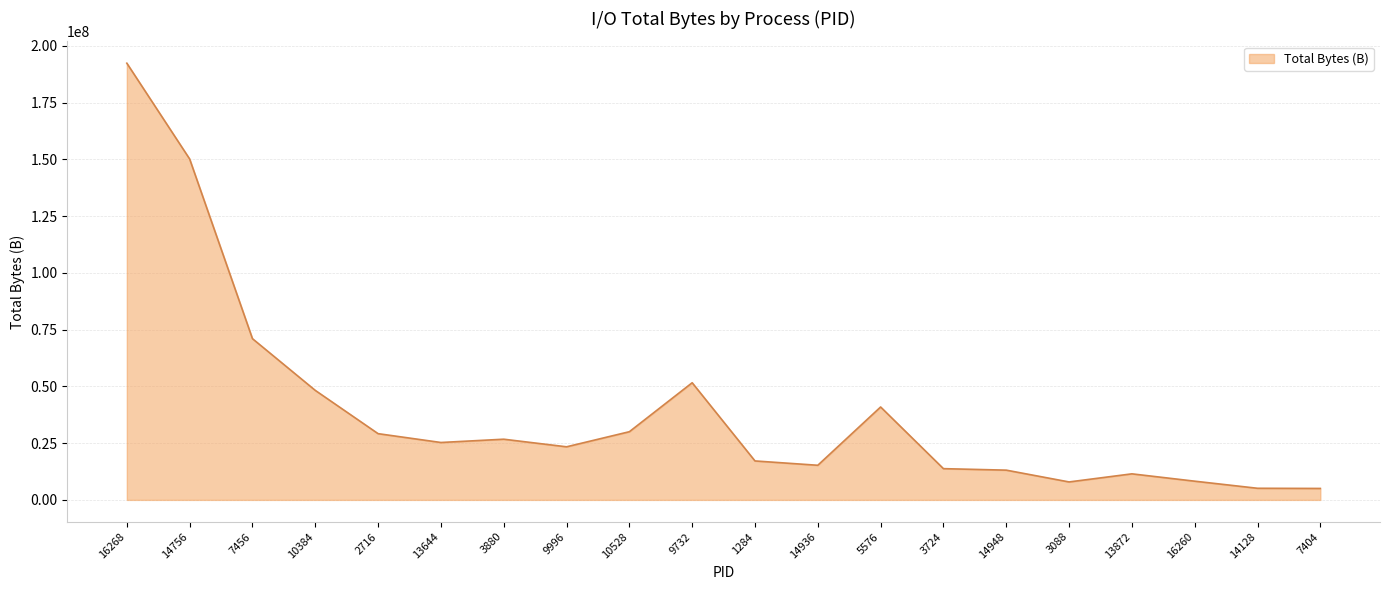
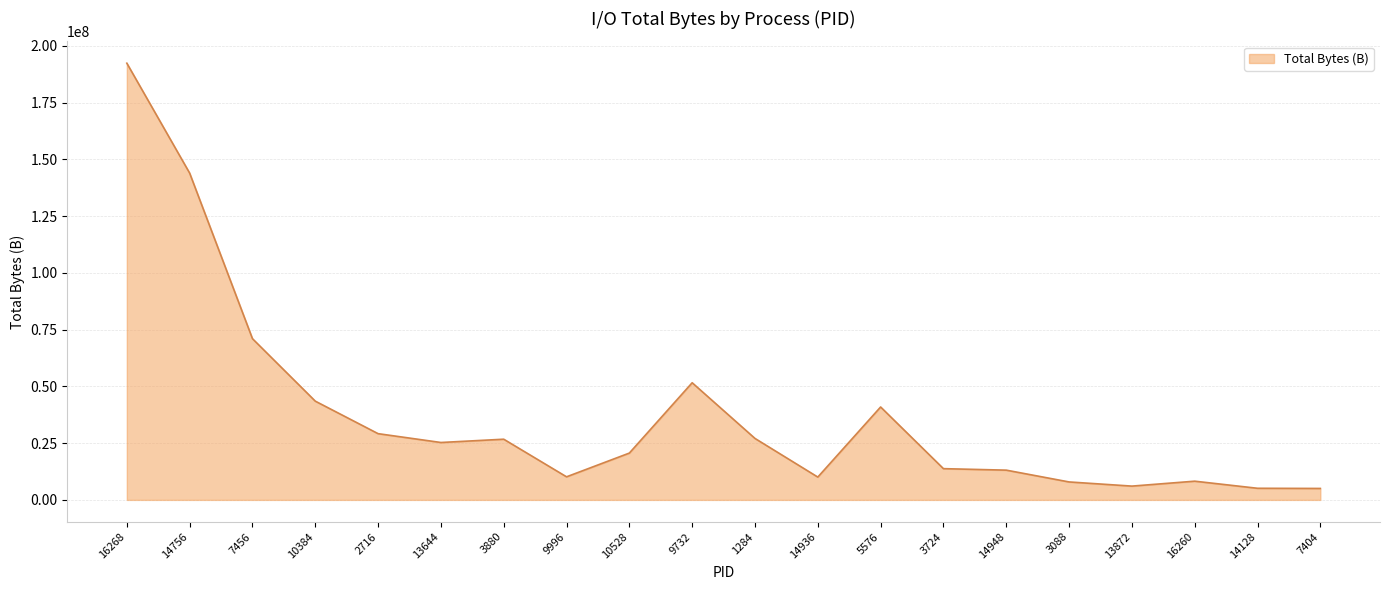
  {
    "16268": 192000000,
-   "14756": 150000000,
+   "14756": 144000000,
    "7456": 71000000,
-   "10384": 48000000,
+   "10384": 44000000,
    "2716": 29000000,
    "13644": 25000000,
    "3880": 27000000,
-   "9996": 23000000,
-   "10528": 30000000,
+   "9996": 10000000,
+   "10528": 21000000,
    "9732": 52000000,
-   "1284": 17000000,
-   "14936": 15000000,
+   "1284": 27000000,
+   "14936": 10000000,
    "5576": 41000000,
    "3724": 14000000,
    "14948": 13000000,
    "3088": 8000000,
-   "13872": 11000000,
+   "13872": 6000000,
    "16260": 8000000,
    "14128": 5000000,
    "7404": 5000000
  }
